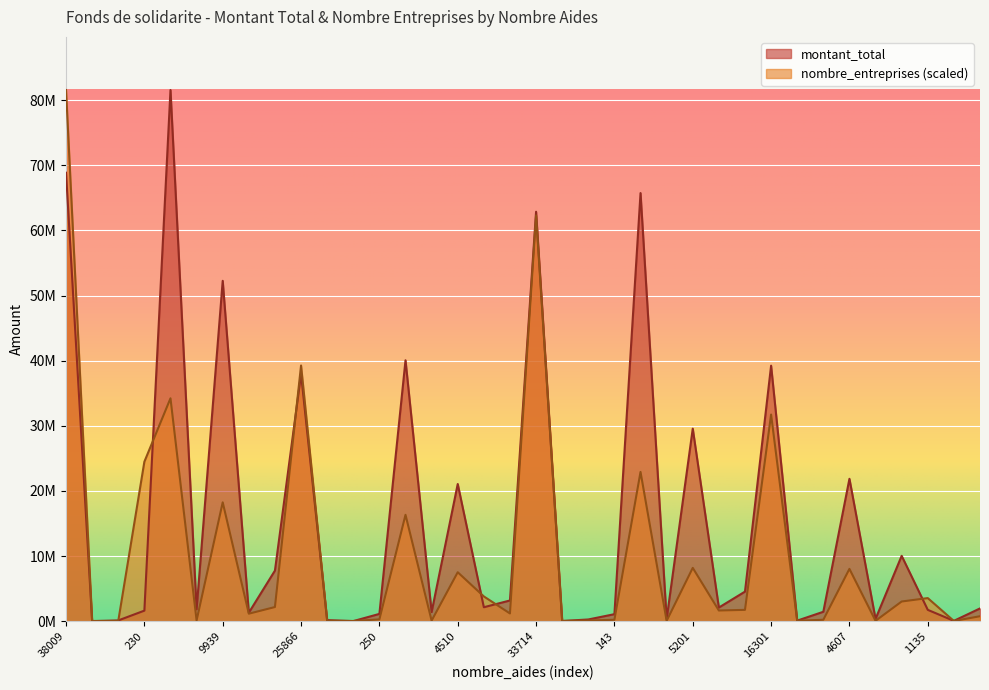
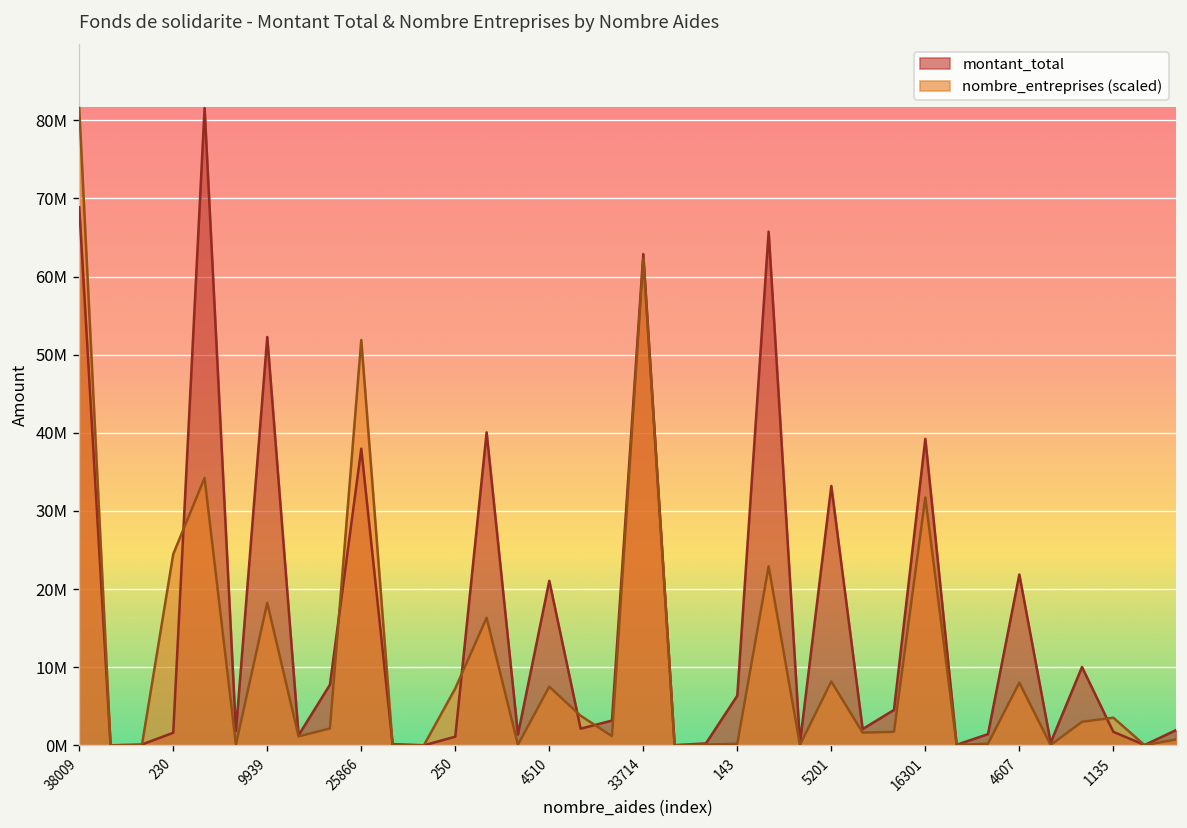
  {
    "montant_total": {
      "38009": 69000000,
      "230": 2000000,
      "9939": 52000000,
      "25866": 38000000,
      "250": 1000000,
      "4510": 21000000,
      "33714": 63000000,
-     "143": 1000000,
-     "5201": 30000000,
+     "143": 6000000,
+     "5201": 33000000,
      "16301": 39000000,
      "4607": 22000000,
      "1135": 2000000
    },
    "nombre_entreprises (scaled)": {
      "38009": 82000000,
      "230": 24000000,
      "9939": 18000000,
-     "25866": 39000000,
-     "250": 0,
+     "25866": 52000000,
+     "250": 7000000,
      "4510": 8000000,
      "33714": 62000000,
      "143": 0,
      "5201": 8000000,
      "16301": 32000000,
      "4607": 8000000,
      "1135": 4000000
    }
  }
